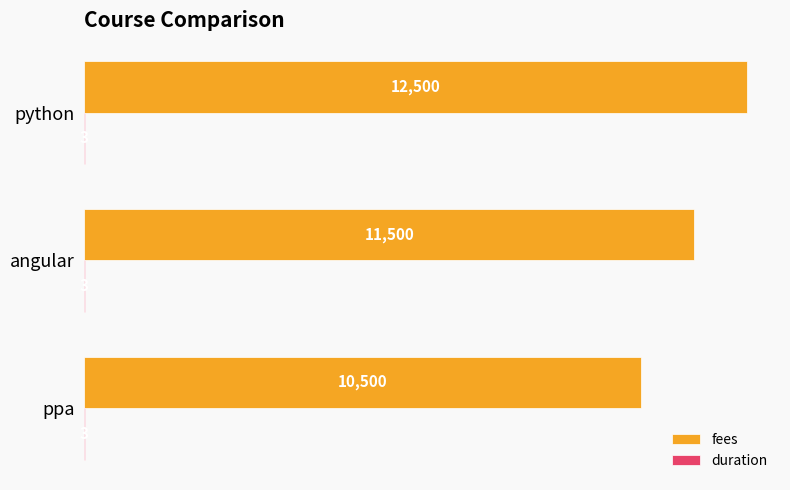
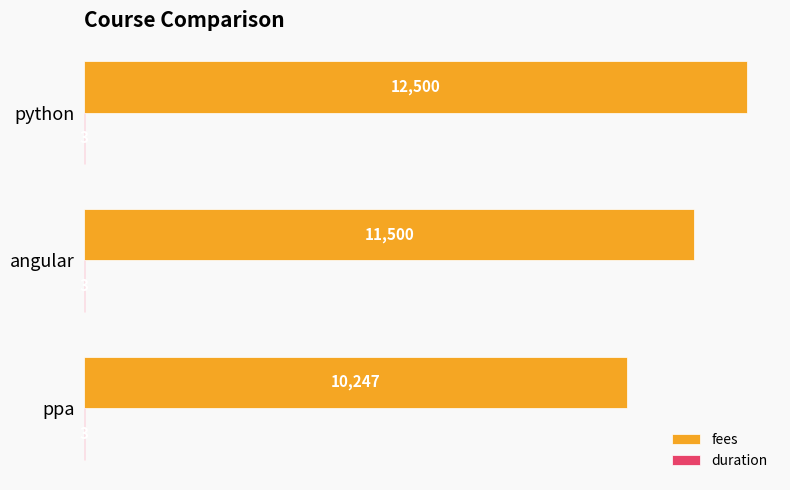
  {
    "fees": {
      "python": "12,500",
      "angular": "11,500",
-     "ppa": "10,500"
+     "ppa": "10,247"
    }
  }
